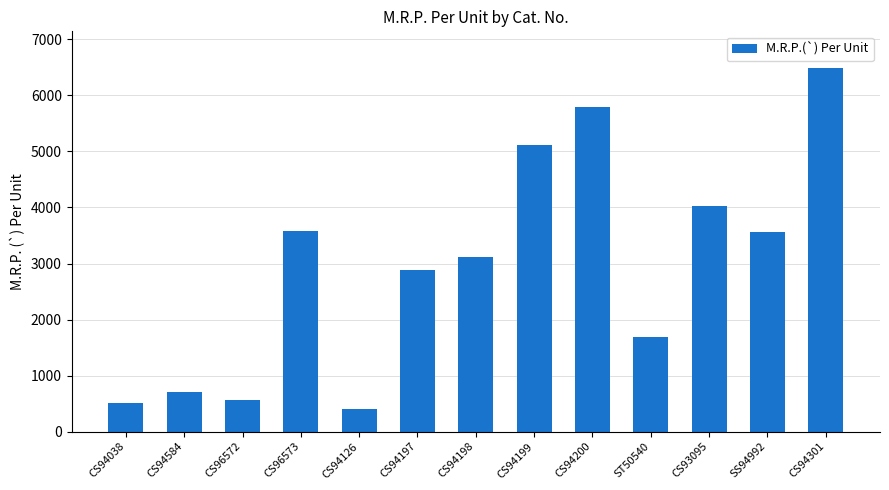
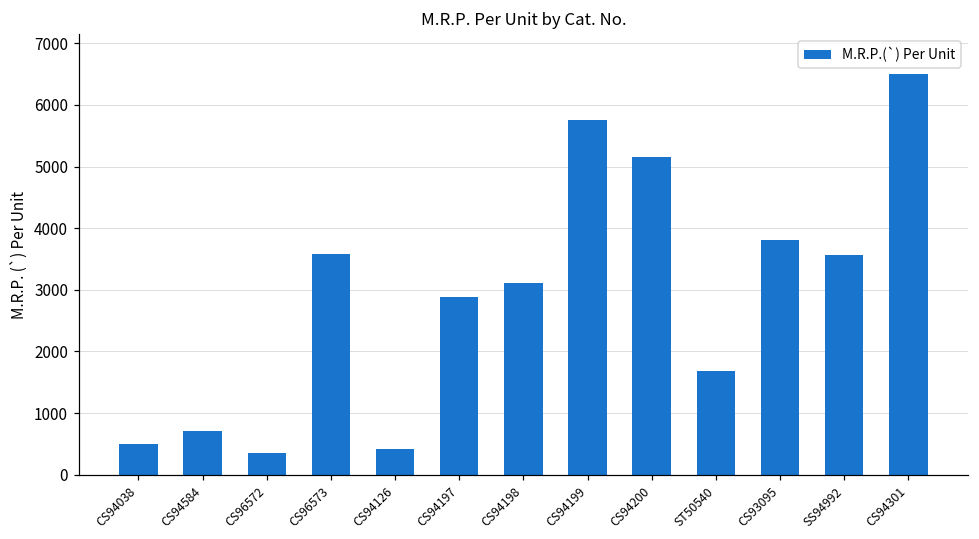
  {
    "CS94038": 500,
    "CS94584": 700,
-   "CS96572": 600,
+   "CS96572": 400,
    "CS96573": 3600,
    "CS94126": 400,
    "CS94197": 2900,
    "CS94198": 3100,
-   "CS94199": 5100,
-   "CS94200": 5800,
+   "CS94199": 5800,
+   "CS94200": 5200,
    "ST50540": 1700,
-   "CS93095": 4000,
+   "CS93095": 3800,
    "SS94992": 3600,
    "CS94301": 6500
  }
